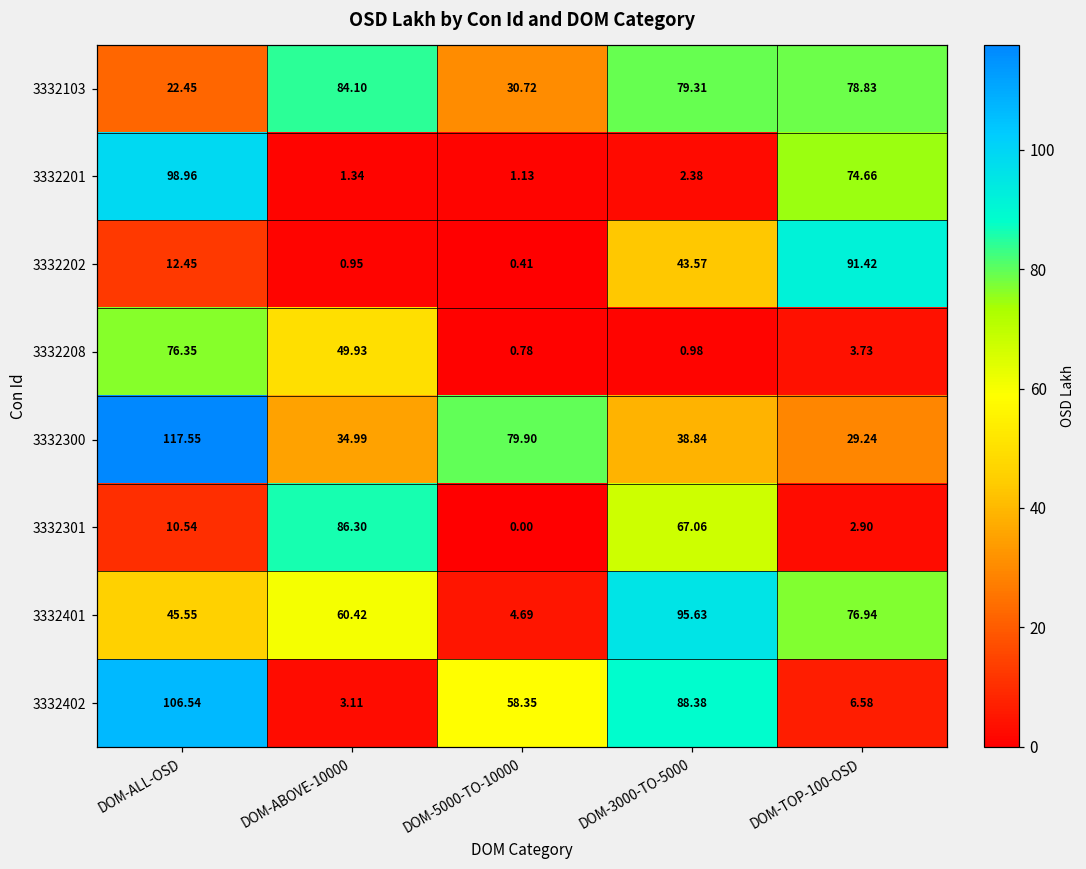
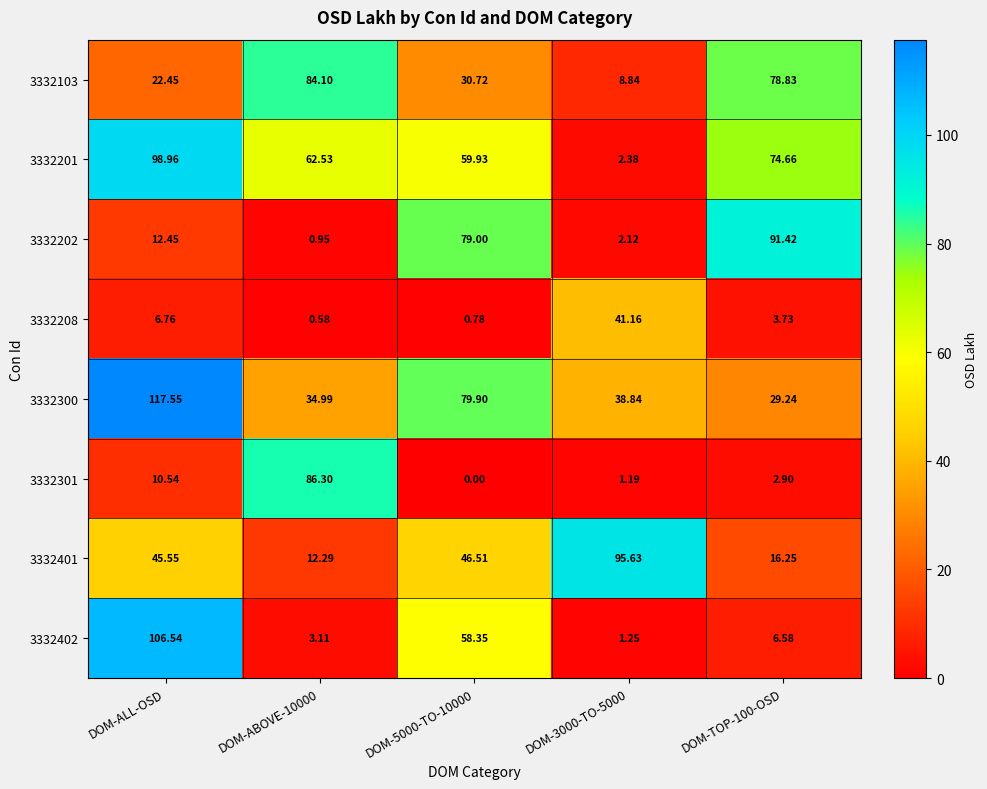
  {
    "3332103": {
      "DOM-ALL-OSD": 22.45,
      "DOM-ABOVE-10000": 84.10,
      "DOM-5000-TO-10000": 30.72,
-     "DOM-3000-TO-5000": 79.31,
+     "DOM-3000-TO-5000": 8.84,
      "DOM-TOP-100-OSD": 78.83
    },
    "3332201": {
      "DOM-ALL-OSD": 98.96,
-     "DOM-ABOVE-10000": 1.34,
-     "DOM-5000-TO-10000": 1.13,
+     "DOM-ABOVE-10000": 62.53,
+     "DOM-5000-TO-10000": 59.93,
      "DOM-3000-TO-5000": 2.38,
      "DOM-TOP-100-OSD": 74.66
    },
    "3332202": {
      "DOM-ALL-OSD": 12.45,
      "DOM-ABOVE-10000": 0.95,
-     "DOM-5000-TO-10000": 0.41,
-     "DOM-3000-TO-5000": 43.57,
+     "DOM-5000-TO-10000": 79.00,
+     "DOM-3000-TO-5000": 2.12,
      "DOM-TOP-100-OSD": 91.42
    },
    "3332208": {
-     "DOM-ALL-OSD": 76.35,
-     "DOM-ABOVE-10000": 49.93,
+     "DOM-ALL-OSD": 6.76,
+     "DOM-ABOVE-10000": 0.58,
      "DOM-5000-TO-10000": 0.78,
-     "DOM-3000-TO-5000": 0.98,
+     "DOM-3000-TO-5000": 41.16,
      "DOM-TOP-100-OSD": 3.73
    },
    "3332300": {
      "DOM-ALL-OSD": 117.55,
      "DOM-ABOVE-10000": 34.99,
      "DOM-5000-TO-10000": 79.90,
      "DOM-3000-TO-5000": 38.84,
      "DOM-TOP-100-OSD": 29.24
    },
    "3332301": {
      "DOM-ALL-OSD": 10.54,
      "DOM-ABOVE-10000": 86.30,
      "DOM-5000-TO-10000": 0.00,
-     "DOM-3000-TO-5000": 67.06,
+     "DOM-3000-TO-5000": 1.19,
      "DOM-TOP-100-OSD": 2.90
    },
    "3332401": {
      "DOM-ALL-OSD": 45.55,
-     "DOM-ABOVE-10000": 60.42,
-     "DOM-5000-TO-10000": 4.69,
+     "DOM-ABOVE-10000": 12.29,
+     "DOM-5000-TO-10000": 46.51,
      "DOM-3000-TO-5000": 95.63,
-     "DOM-TOP-100-OSD": 76.94
+     "DOM-TOP-100-OSD": 16.25
    },
    "3332402": {
      "DOM-ALL-OSD": 106.54,
      "DOM-ABOVE-10000": 3.11,
      "DOM-5000-TO-10000": 58.35,
-     "DOM-3000-TO-5000": 88.38,
+     "DOM-3000-TO-5000": 1.25,
      "DOM-TOP-100-OSD": 6.58
    }
  }
